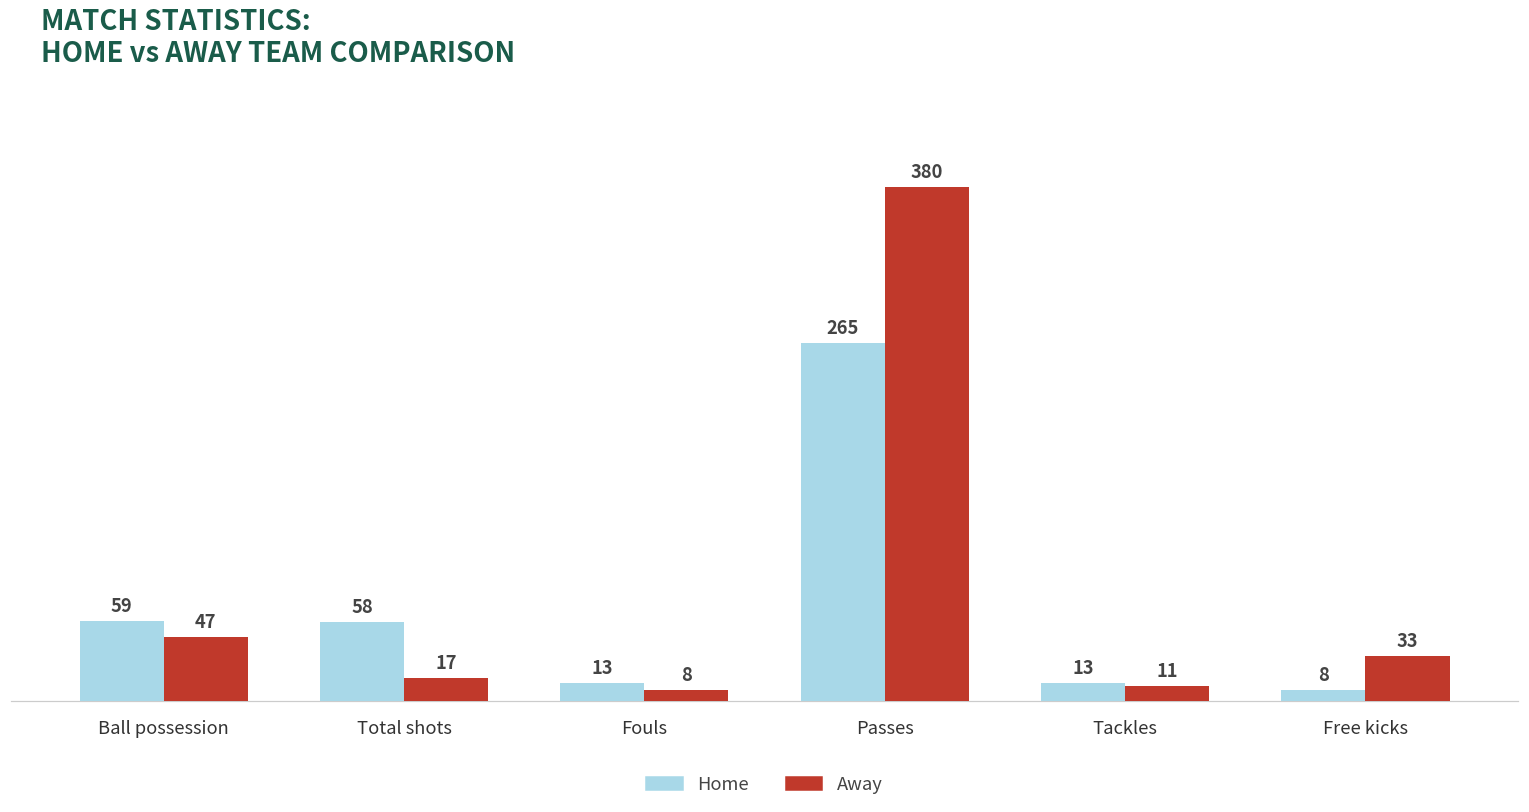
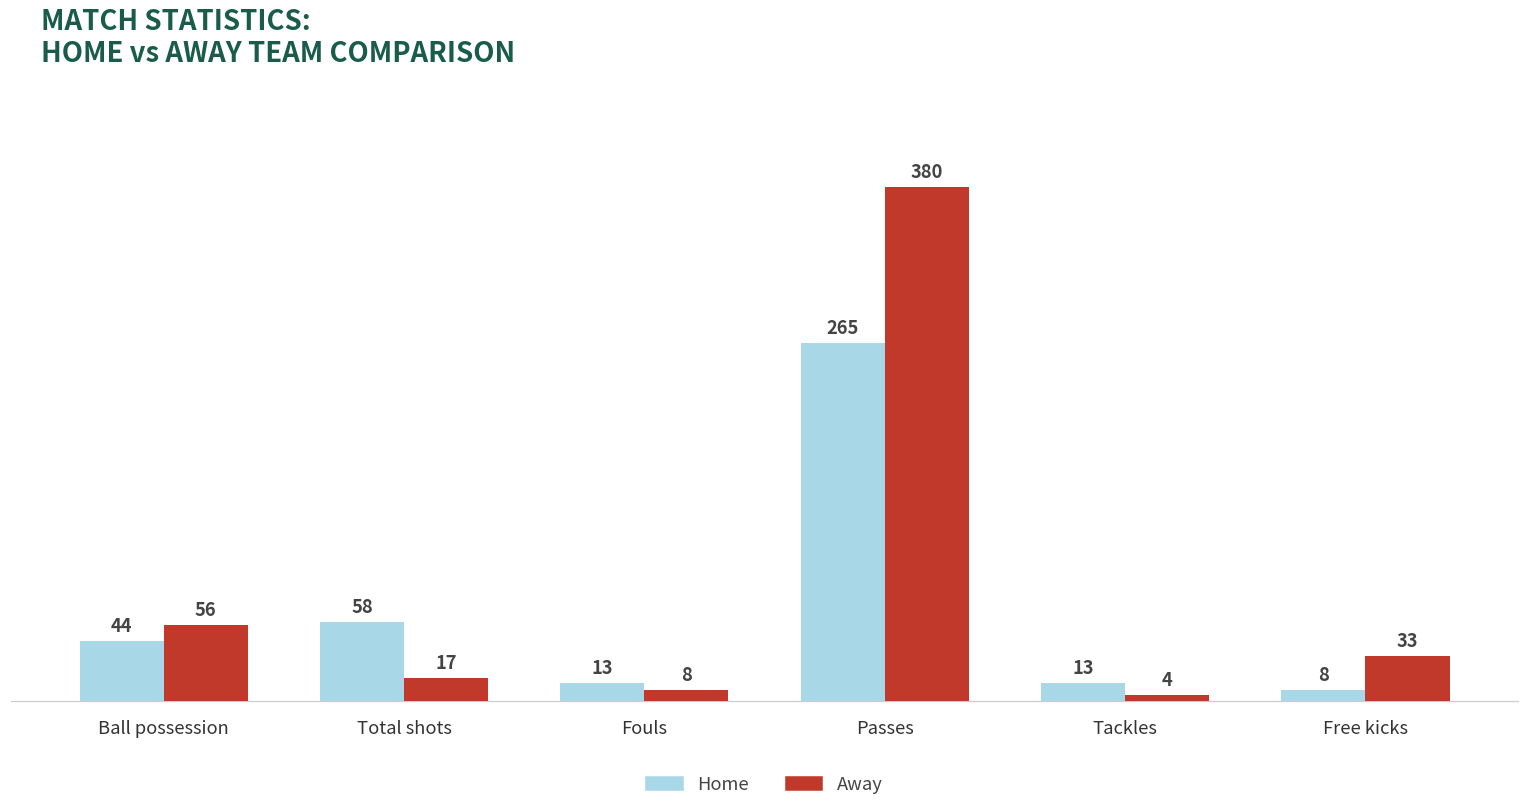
  {
    "Home": {
-     "Ball possession": 59,
+     "Ball possession": 44,
      "Total shots": 58,
      "Fouls": 13,
      "Passes": 265,
      "Tackles": 13,
      "Free kicks": 8
    },
    "Away": {
-     "Ball possession": 47,
+     "Ball possession": 56,
      "Total shots": 17,
      "Fouls": 8,
      "Passes": 380,
-     "Tackles": 11,
+     "Tackles": 4,
      "Free kicks": 33
    }
  }
